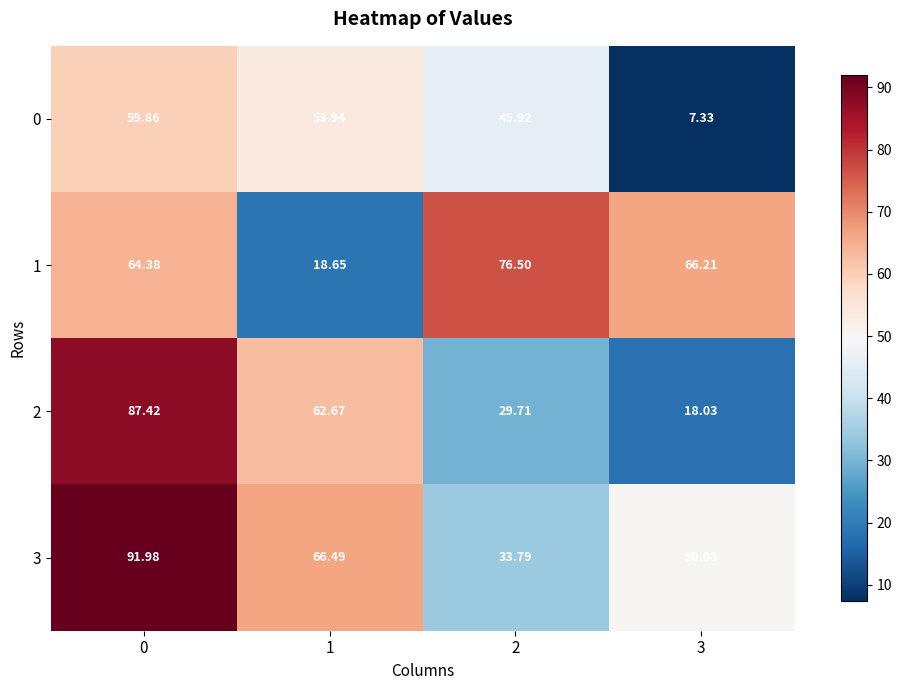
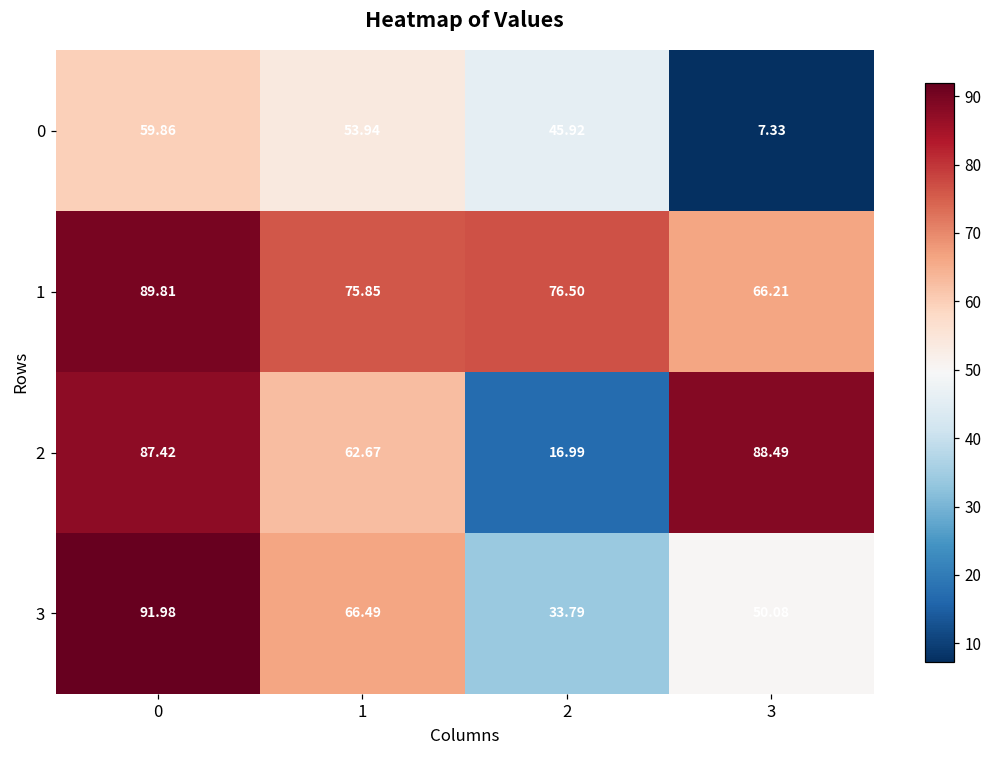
  {
    "0": {
      "0": 59.86,
      "3": 7.33
    },
    "1": {
-     "0": 64.38,
-     "1": 18.65,
+     "0": 89.81,
+     "1": 75.85,
      "2": 76.50,
      "3": 66.21
    },
    "2": {
      "0": 87.42,
      "1": 62.67,
-     "2": 29.71,
-     "3": 18.03
+     "2": 16.99,
+     "3": 88.49
    },
    "3": {
      "0": 91.98,
      "1": 66.49,
      "2": 33.79
    }
  }
